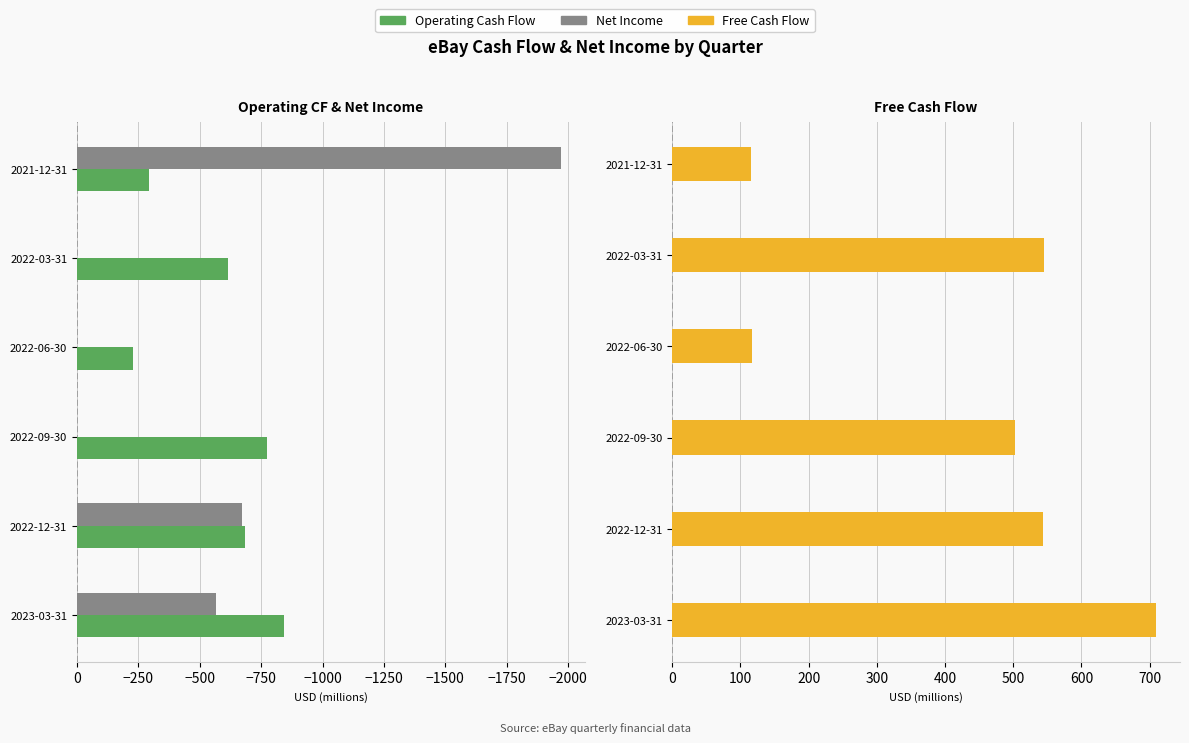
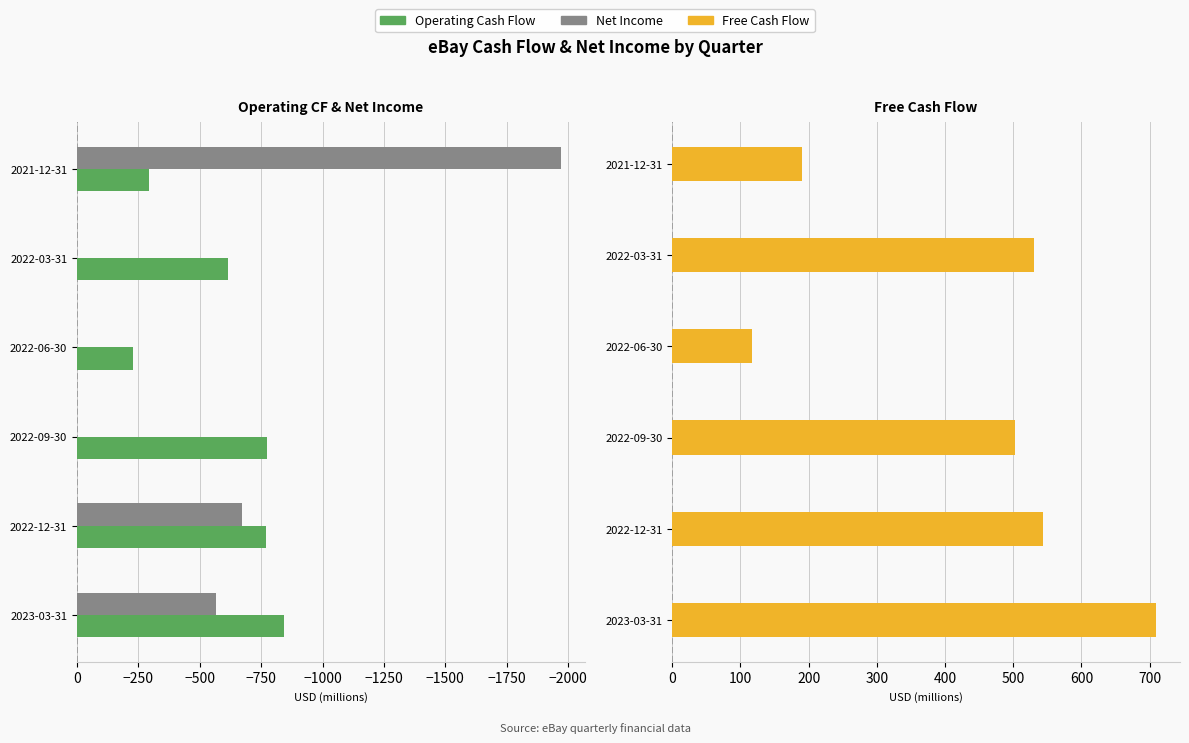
  {
    "Operating CF & Net Income": {
      "Operating Cash Flow": {
        "2021-12-31": -290,
        "2022-03-31": -610,
        "2022-06-30": -230,
        "2022-09-30": -780,
-       "2022-12-31": -680,
+       "2022-12-31": -770,
        "2023-03-31": -840
      },
      "Net Income": {
        "2021-12-31": -1970,
        "2022-03-31": 0,
        "2022-06-30": 0,
        "2022-09-30": 0,
        "2022-12-31": -670,
        "2023-03-31": -570
      }
    },
    "Free Cash Flow": {
-     "2021-12-31": 120,
-     "2022-03-31": 550,
+     "2021-12-31": 190,
+     "2022-03-31": 530,
      "2022-06-30": 120,
      "2022-09-30": 500,
      "2022-12-31": 540,
      "2023-03-31": 710
    }
  }
